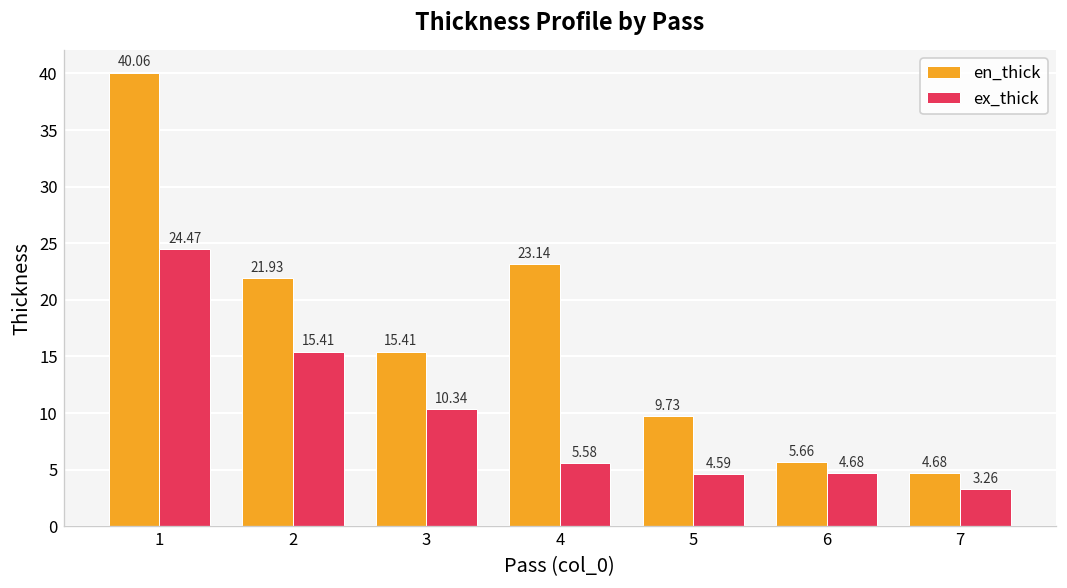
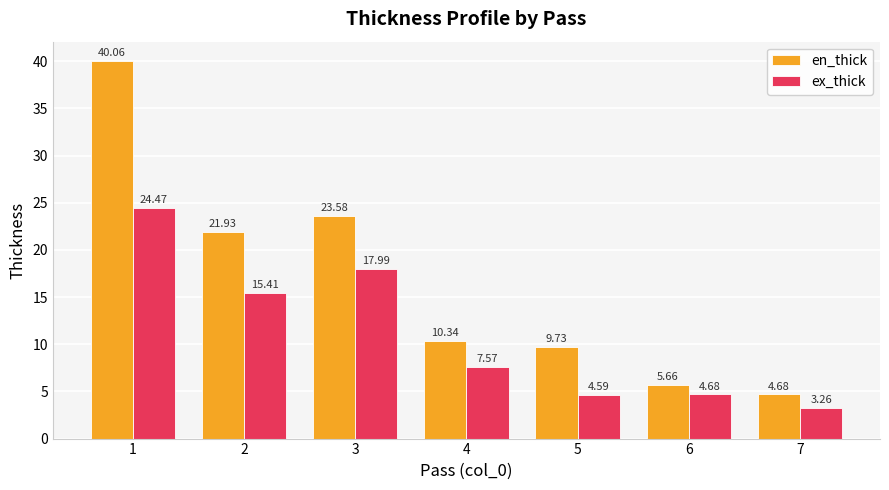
  {
    "en_thick": {
      "1": 40.06,
      "2": 21.93,
-     "3": 15.41,
-     "4": 23.14,
+     "3": 23.58,
+     "4": 10.34,
      "5": 9.73,
      "6": 5.66,
      "7": 4.68
    },
    "ex_thick": {
      "1": 24.47,
      "2": 15.41,
-     "3": 10.34,
-     "4": 5.58,
+     "3": 17.99,
+     "4": 7.57,
      "5": 4.59,
      "6": 4.68,
      "7": 3.26
    }
  }
